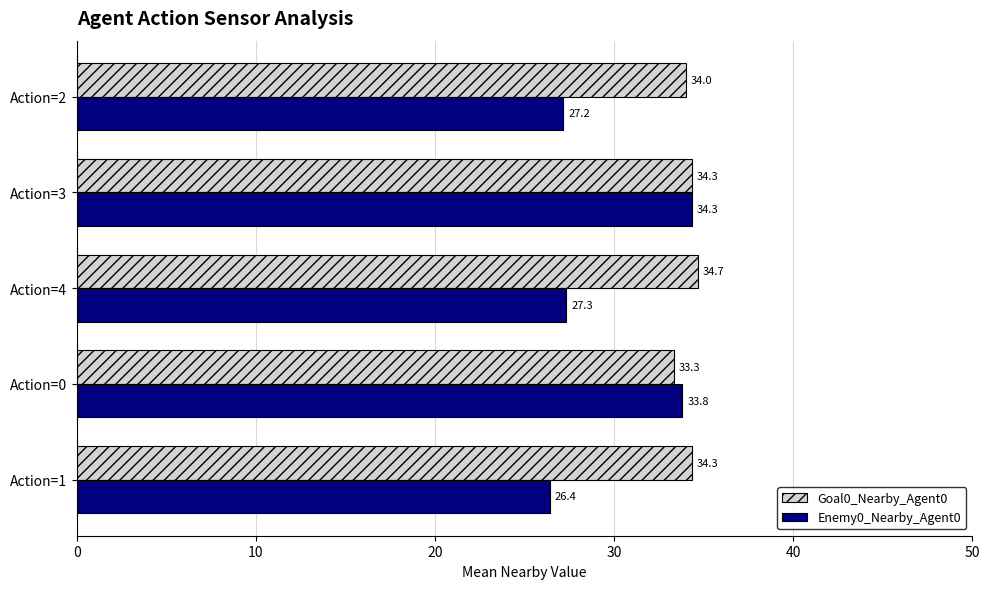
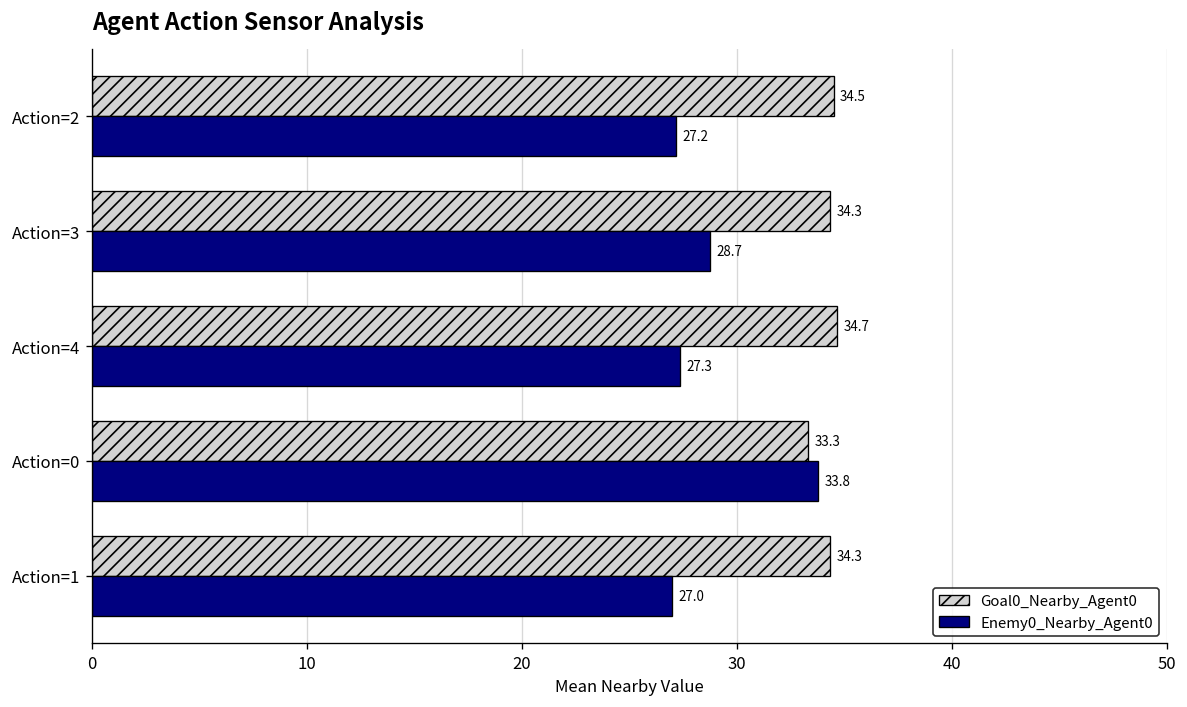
  {
    "Goal0_Nearby_Agent0": {
-     "Action=2": 34.0,
+     "Action=2": 34.5,
      "Action=3": 34.3,
      "Action=4": 34.7,
      "Action=0": 33.3,
      "Action=1": 34.3
    },
    "Enemy0_Nearby_Agent0": {
      "Action=2": 27.2,
-     "Action=3": 34.3,
+     "Action=3": 28.7,
      "Action=4": 27.3,
      "Action=0": 33.8,
-     "Action=1": 26.4
+     "Action=1": 27.0
    }
  }
